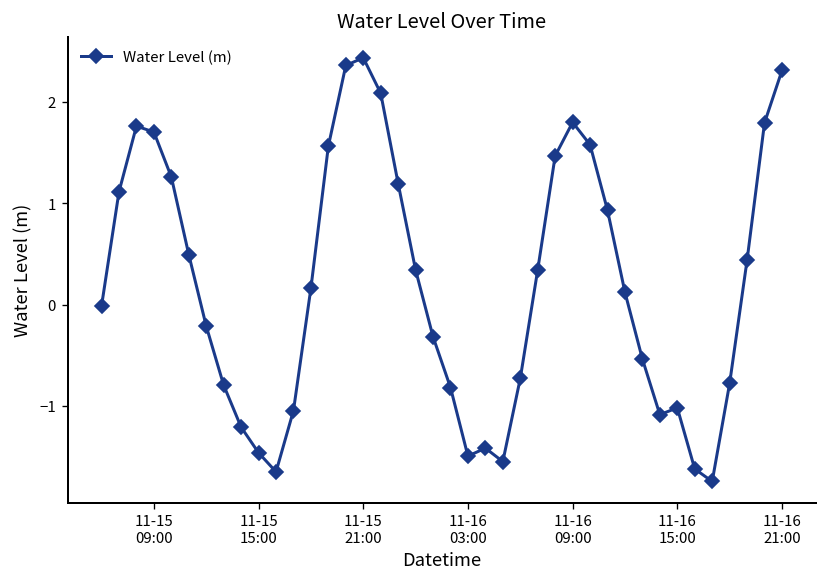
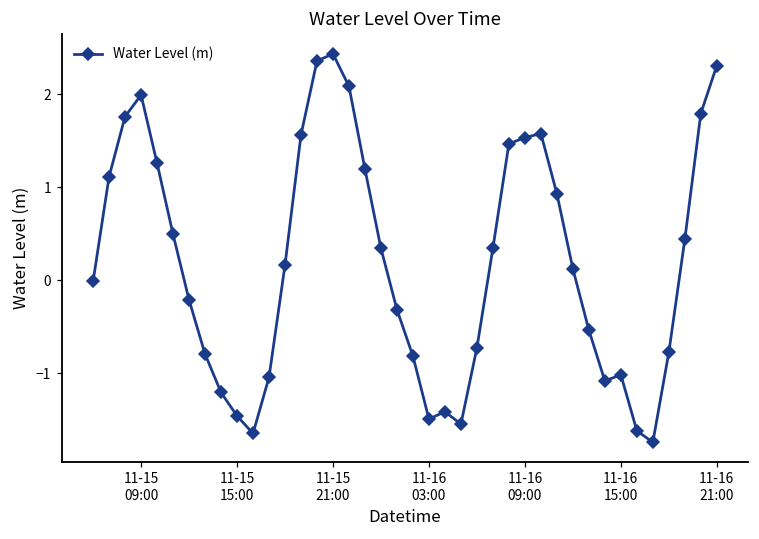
  {
-   "11-15 09:00": 1.7,
+   "11-15 09:00": 2.0,
    "11-15 15:00": -1.5,
    "11-15 21:00": 2.4,
    "11-16 03:00": -1.5,
-   "11-16 09:00": 1.8,
+   "11-16 09:00": 1.5,
    "11-16 15:00": -1.0,
    "11-16 21:00": 2.3
  }
